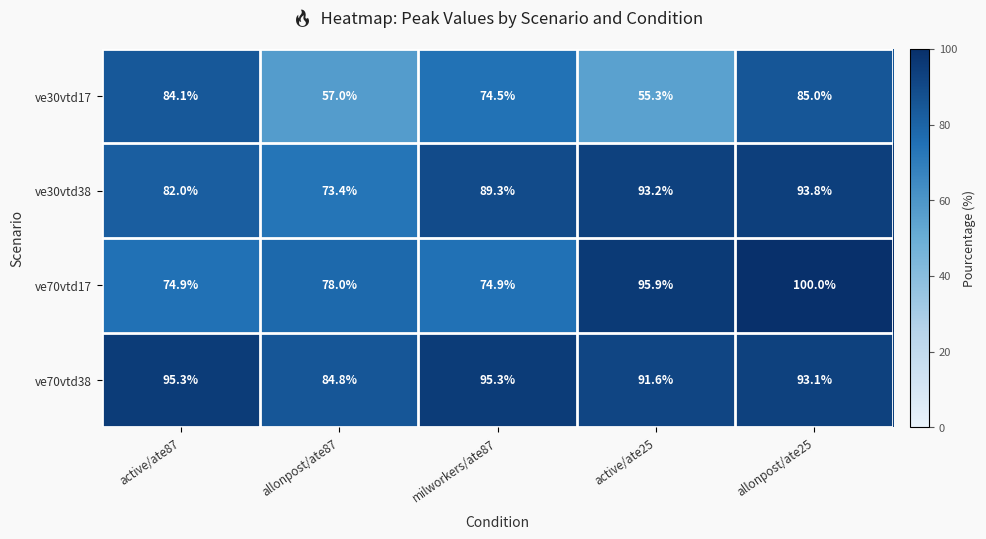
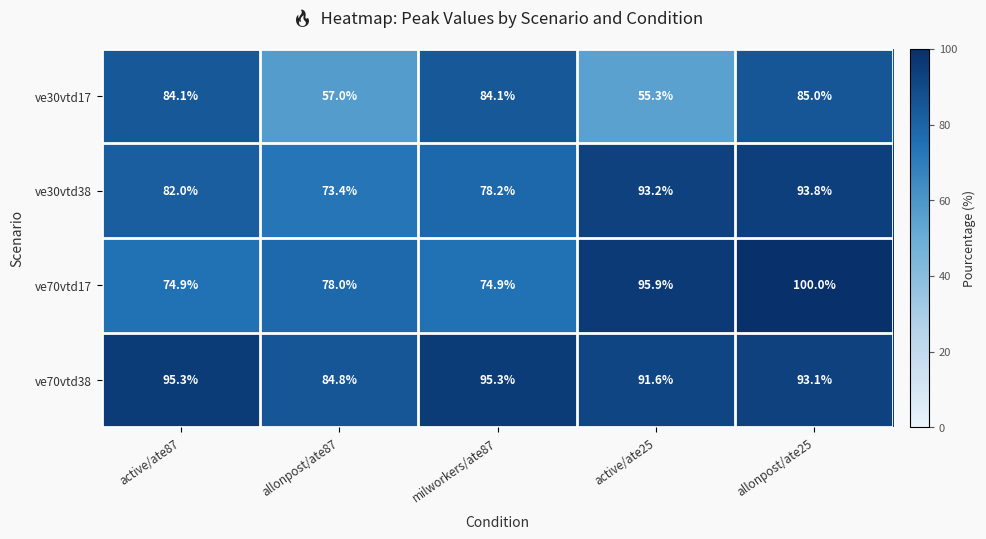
  {
    "ve30vtd17": {
      "active/ate87": "84.1%",
      "allonpost/ate87": "57.0%",
-     "milworkers/ate87": "74.5%",
+     "milworkers/ate87": "84.1%",
      "active/ate25": "55.3%",
      "allonpost/ate25": "85.0%"
    },
    "ve30vtd38": {
      "active/ate87": "82.0%",
      "allonpost/ate87": "73.4%",
-     "milworkers/ate87": "89.3%",
+     "milworkers/ate87": "78.2%",
      "active/ate25": "93.2%",
      "allonpost/ate25": "93.8%"
    },
    "ve70vtd17": {
      "active/ate87": "74.9%",
      "allonpost/ate87": "78.0%",
      "milworkers/ate87": "74.9%",
      "active/ate25": "95.9%",
      "allonpost/ate25": "100.0%"
    },
    "ve70vtd38": {
      "active/ate87": "95.3%",
      "allonpost/ate87": "84.8%",
      "milworkers/ate87": "95.3%",
      "active/ate25": "91.6%",
      "allonpost/ate25": "93.1%"
    }
  }
